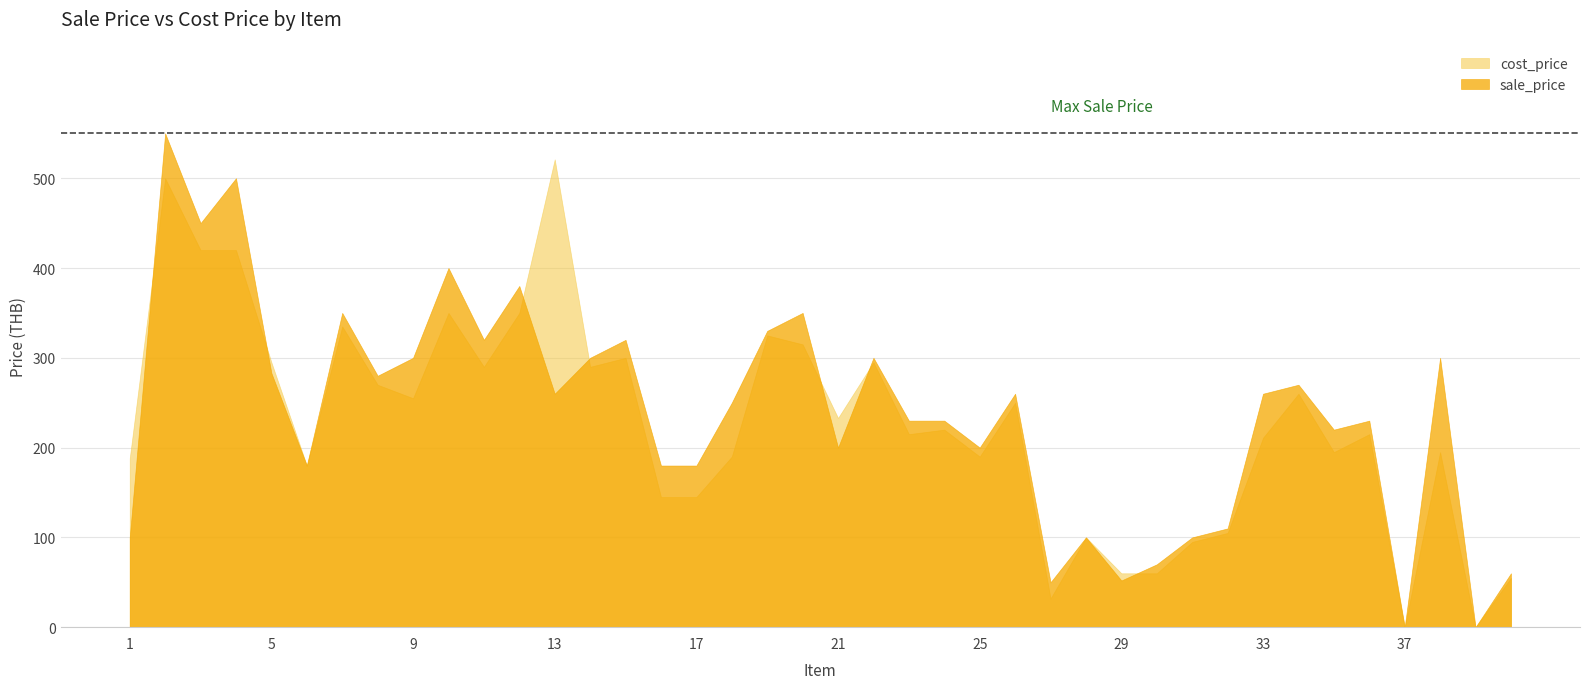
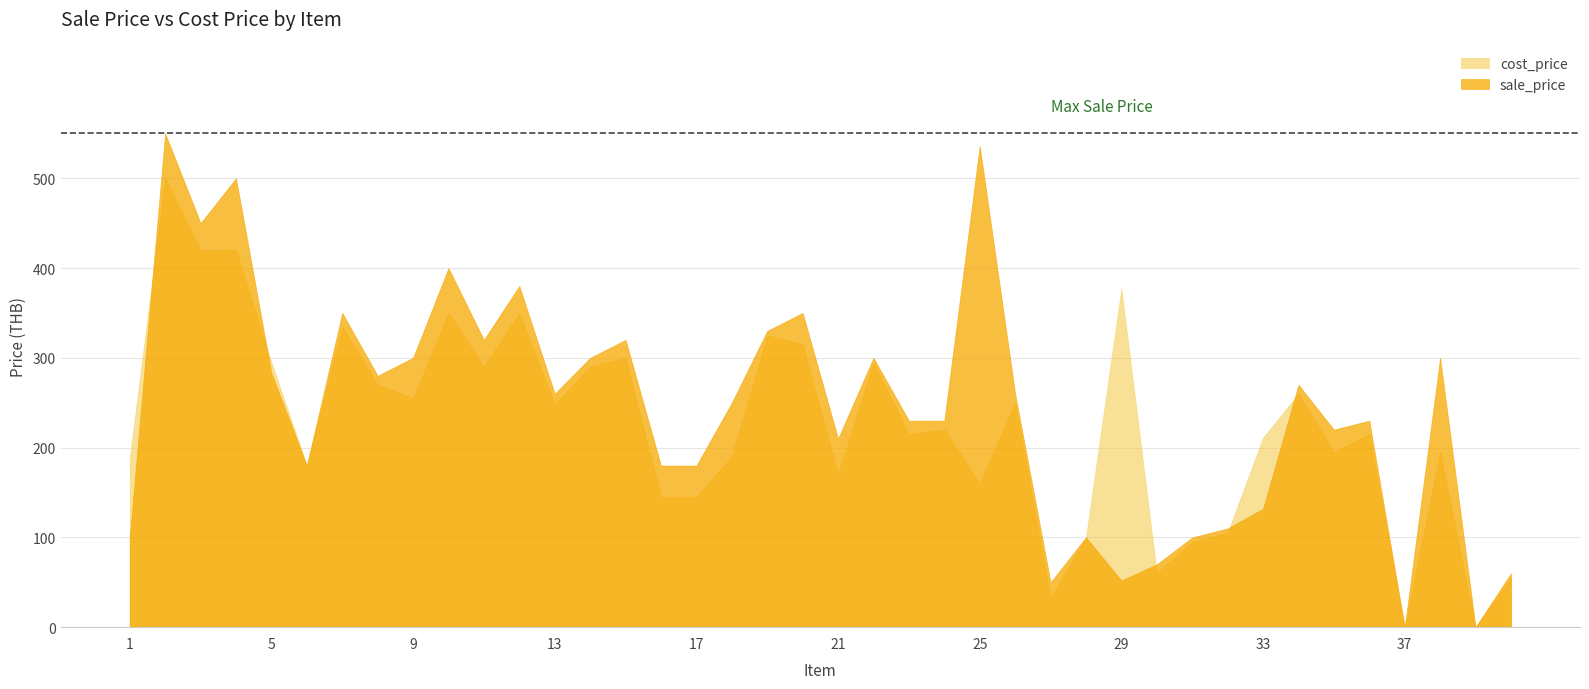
  {
    "cost_price": {
      "1": 190,
      "5": 300,
      "9": 260,
-     "13": 520,
+     "13": 250,
      "17": 150,
-     "21": 230,
-     "25": 190,
-     "29": 60,
+     "21": 170,
+     "25": 160,
+     "29": 380,
      "33": 210
    },
    "sale_price": {
      "1": 100,
      "5": 280,
      "9": 300,
      "13": 260,
      "17": 180,
-     "21": 200,
-     "25": 200,
+     "21": 210,
+     "25": 540,
      "29": 50,
-     "33": 260
+     "33": 130
    }
  }
